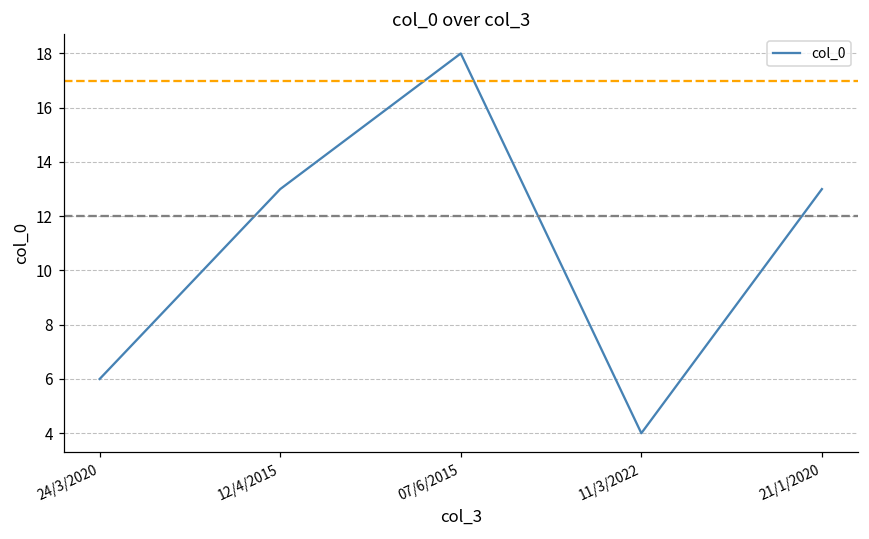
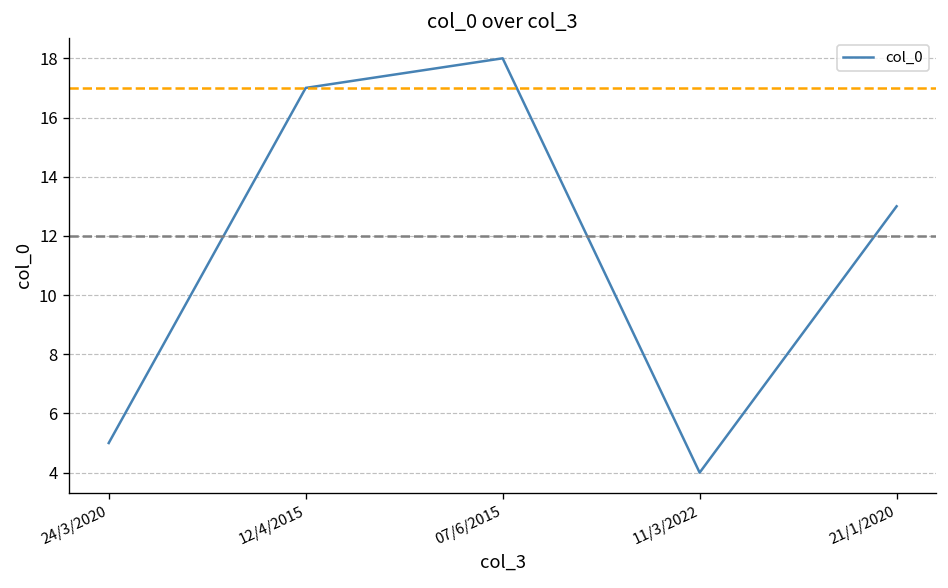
  {
-   "24/3/2020": 6,
-   "12/4/2015": 13,
+   "24/3/2020": 5,
+   "12/4/2015": 17,
    "07/6/2015": 18,
    "11/3/2022": 4,
    "21/1/2020": 13
  }
